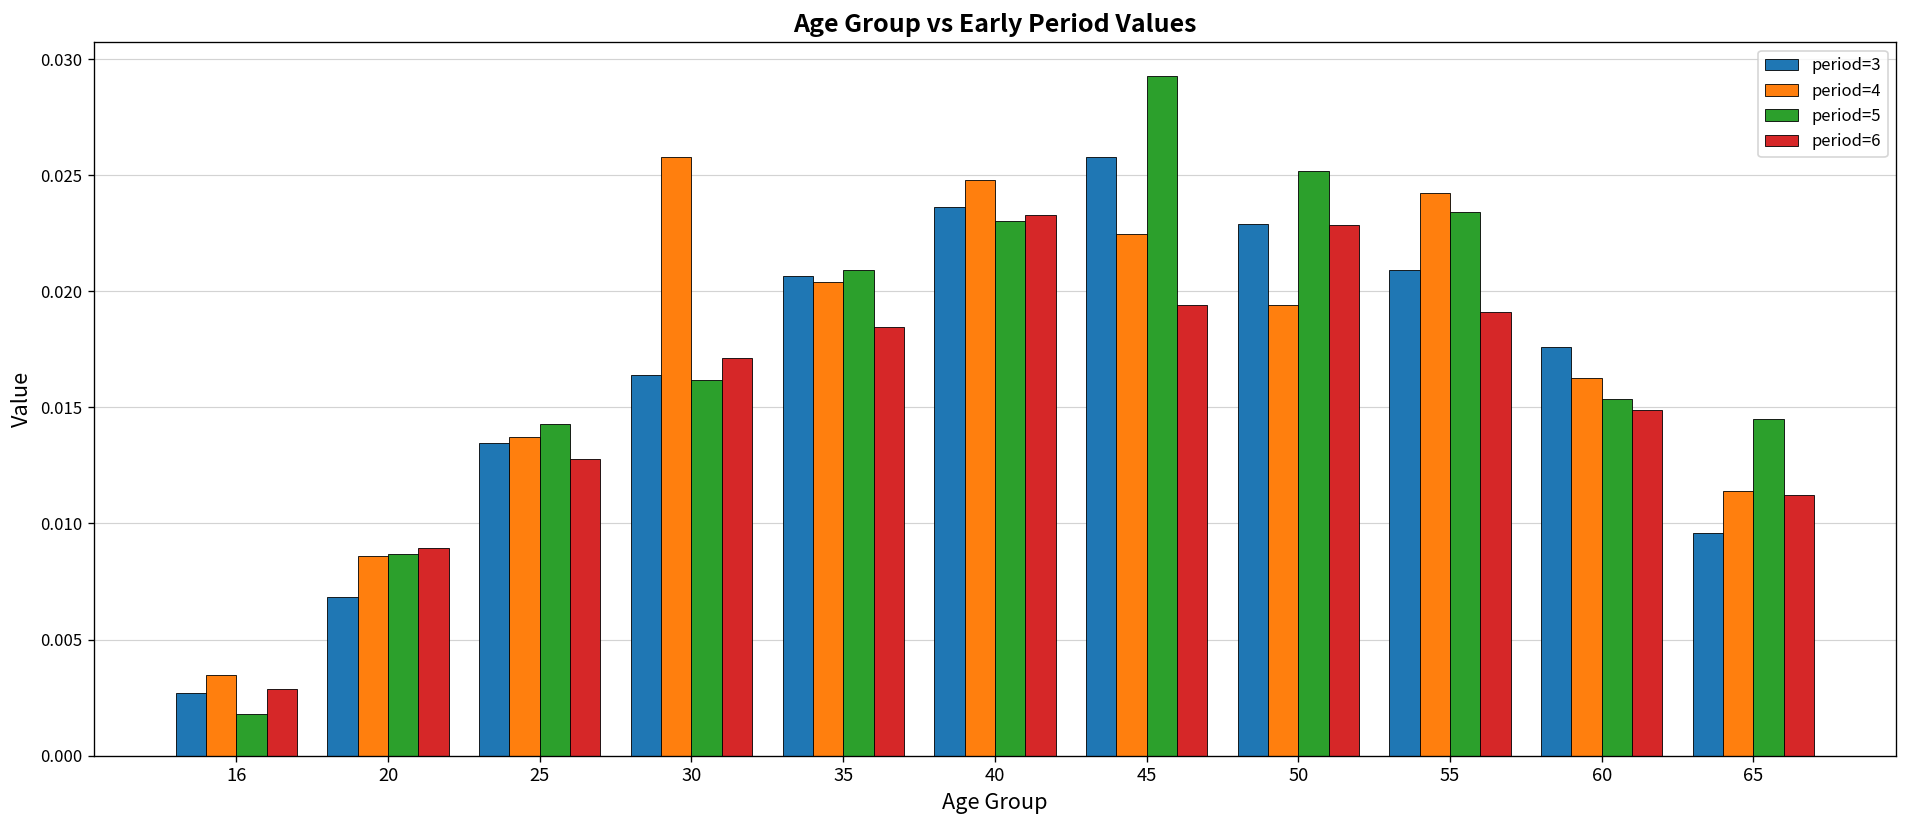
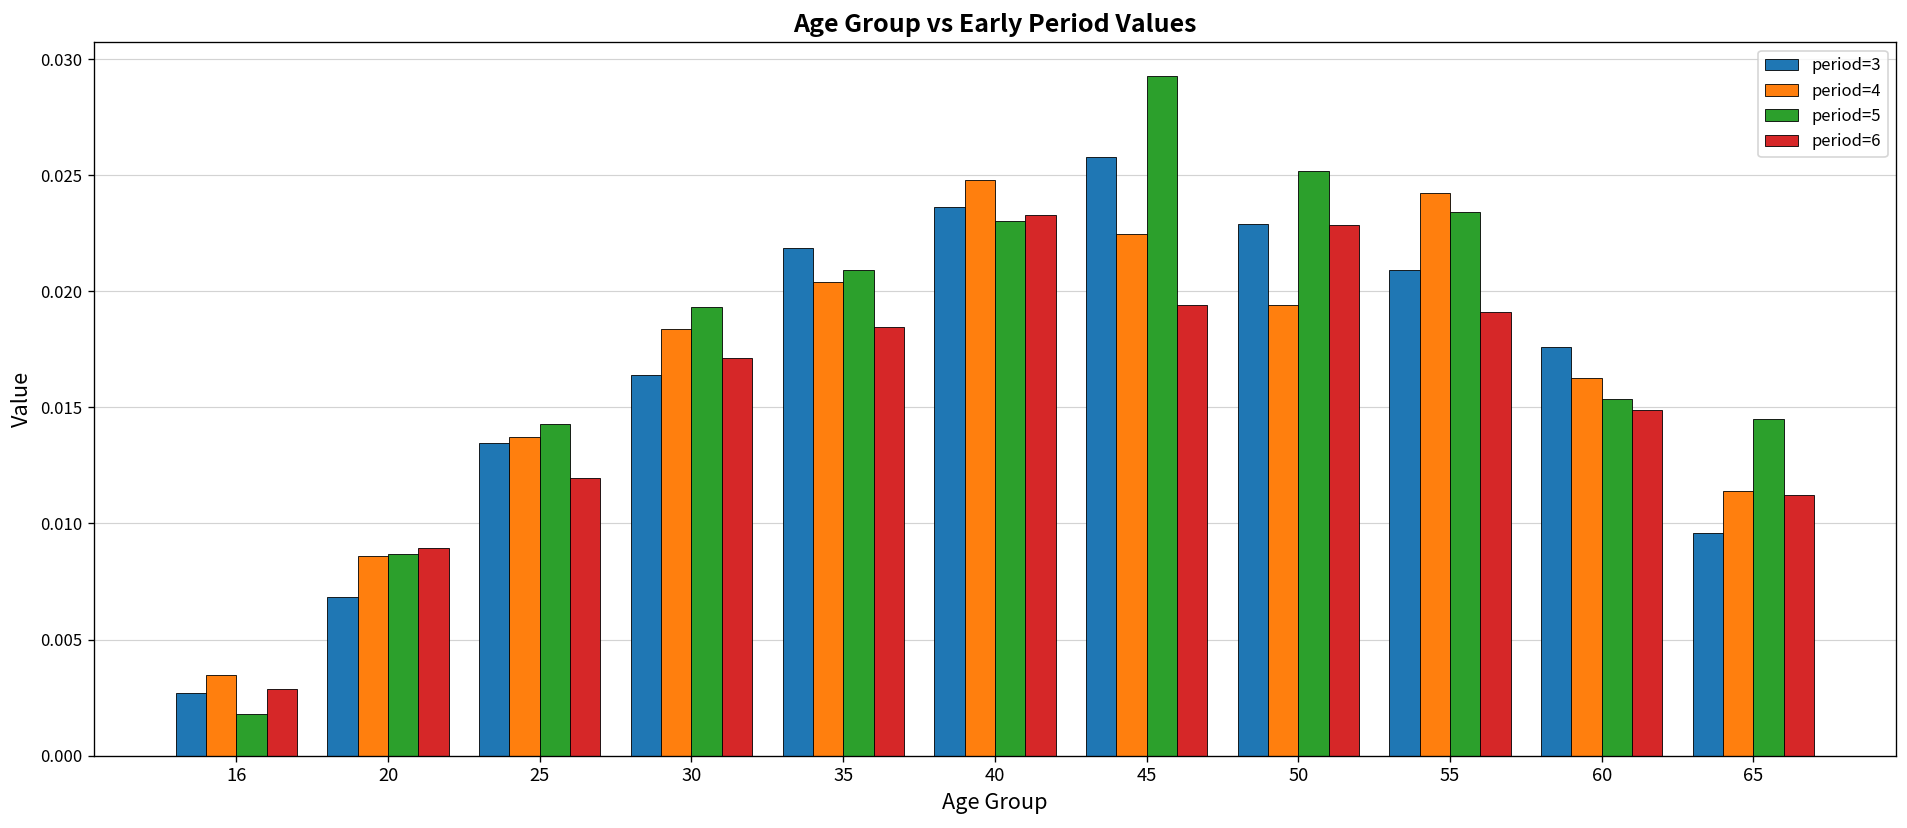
  {
    "period=3": {
      "16": 0.0027,
      "20": 0.0068,
      "25": 0.0135,
      "30": 0.0164,
-     "35": 0.0207,
+     "35": 0.0219,
      "40": 0.0236,
      "45": 0.0258,
      "50": 0.0229,
      "55": 0.0209,
      "60": 0.0176,
      "65": 0.0096
    },
    "period=4": {
      "16": 0.0035,
      "20": 0.0086,
      "25": 0.0137,
-     "30": 0.0258,
+     "30": 0.0184,
      "35": 0.0204,
      "40": 0.0248,
      "45": 0.0225,
      "50": 0.0194,
      "55": 0.0243,
      "60": 0.0163,
      "65": 0.0114
    },
    "period=5": {
      "16": 0.0018,
      "20": 0.0087,
      "25": 0.0143,
-     "30": 0.0162,
+     "30": 0.0193,
      "35": 0.0209,
      "40": 0.0230,
      "45": 0.0293,
      "50": 0.0252,
      "55": 0.0234,
      "60": 0.0153,
      "65": 0.0145
    },
    "period=6": {
      "16": 0.0029,
      "20": 0.0089,
-     "25": 0.0128,
+     "25": 0.0120,
      "30": 0.0171,
      "35": 0.0185,
      "40": 0.0233,
      "45": 0.0194,
      "50": 0.0229,
      "55": 0.0191,
      "60": 0.0149,
      "65": 0.0112
    }
  }
